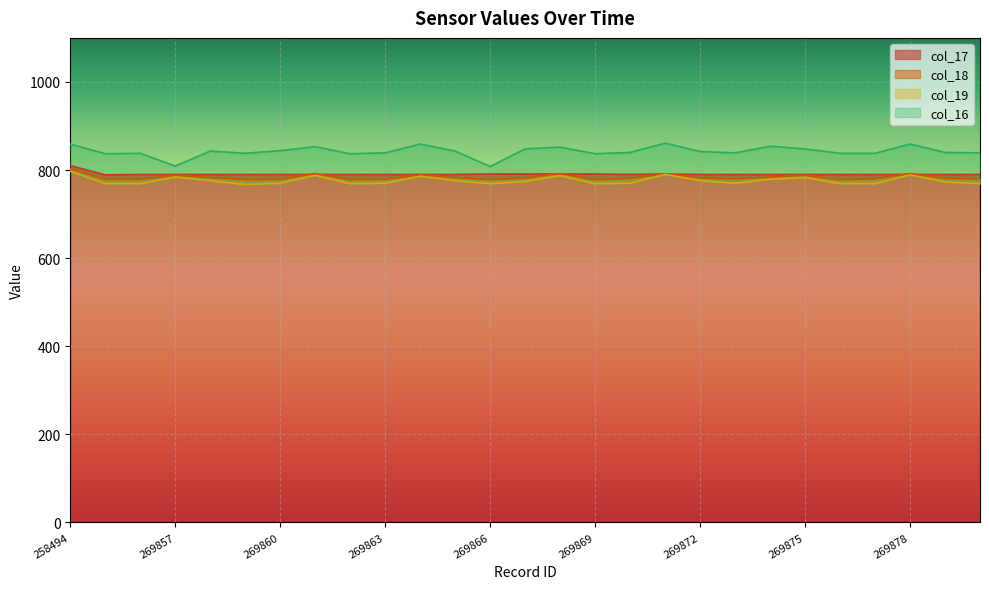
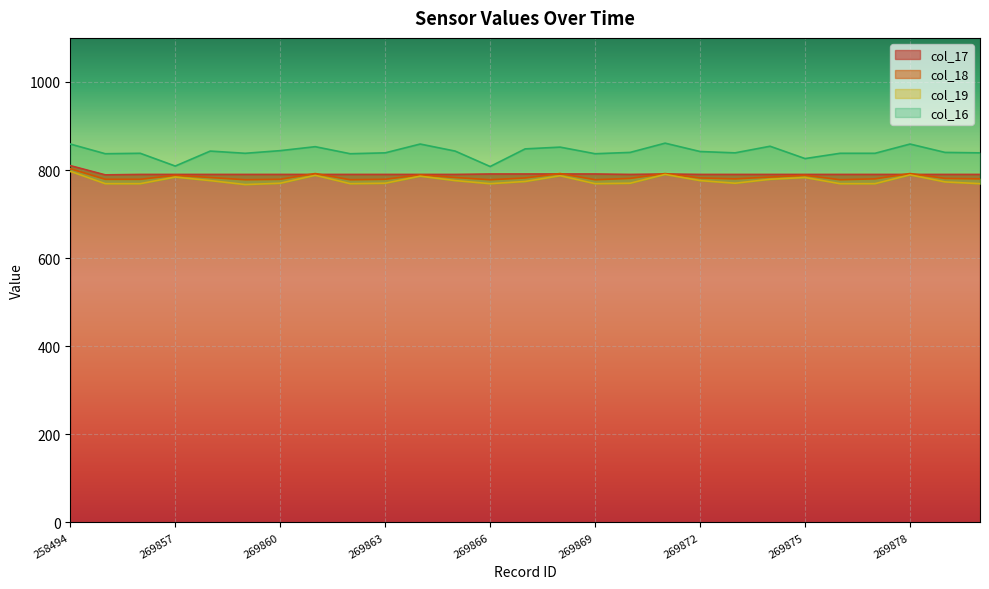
  {
    "col_16": {
      "258494": 860,
      "269857": 810,
      "269860": 840,
      "269863": 840,
      "269866": 810,
      "269869": 840,
      "269872": 840,
-     "269875": 850,
+     "269875": 830,
      "269878": 860
    }
  }
